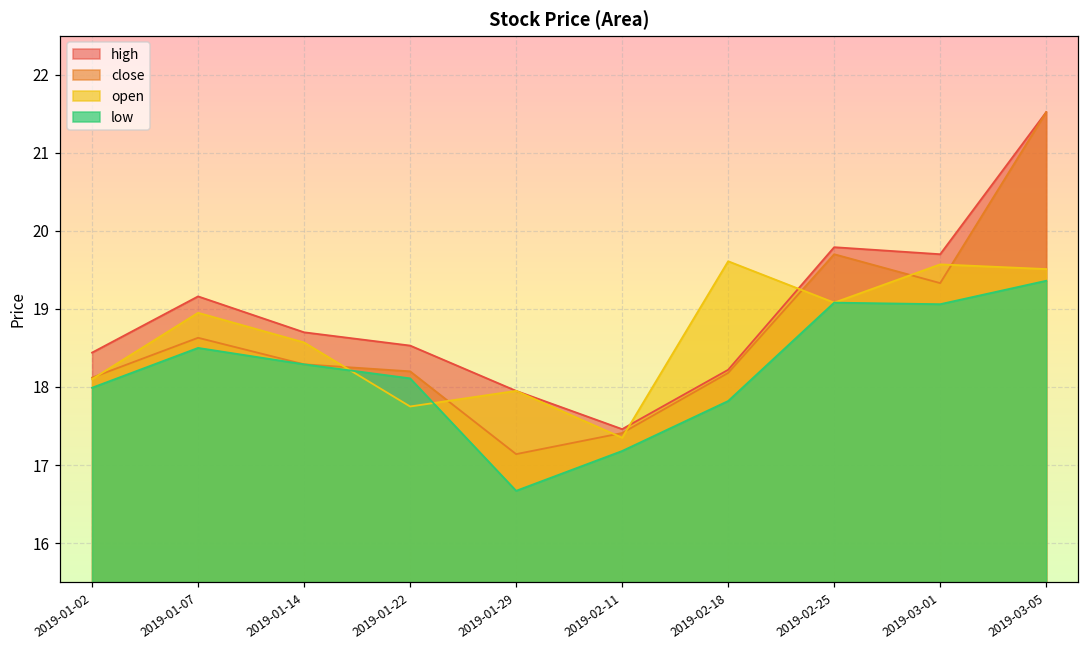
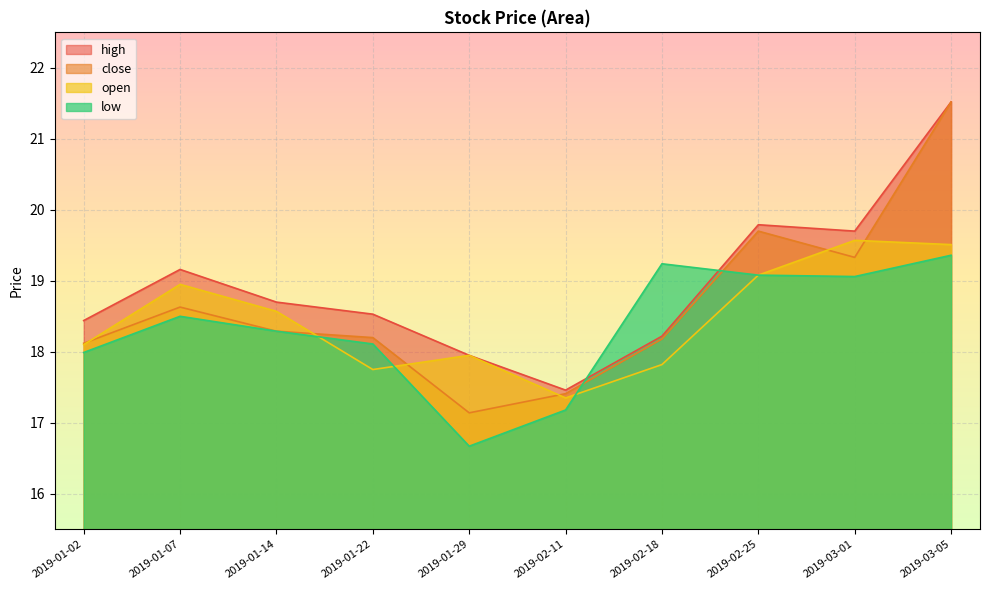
  {
    "open": {
      "2019-01-07": 19.0,
      "2019-01-14": 18.6,
      "2019-01-22": 17.8,
      "2019-02-11": 17.4,
-     "2019-02-18": 19.6,
+     "2019-02-18": 17.8,
      "2019-03-01": 19.6,
      "2019-03-05": 19.5
    },
    "low": {
      "2019-01-02": 18.0,
      "2019-01-07": 18.5,
      "2019-01-22": 18.1,
      "2019-01-29": 16.7,
      "2019-02-11": 17.2,
-     "2019-02-18": 17.8,
+     "2019-02-18": 19.2,
      "2019-03-01": 19.1,
      "2019-03-05": 19.4
    }
  }
